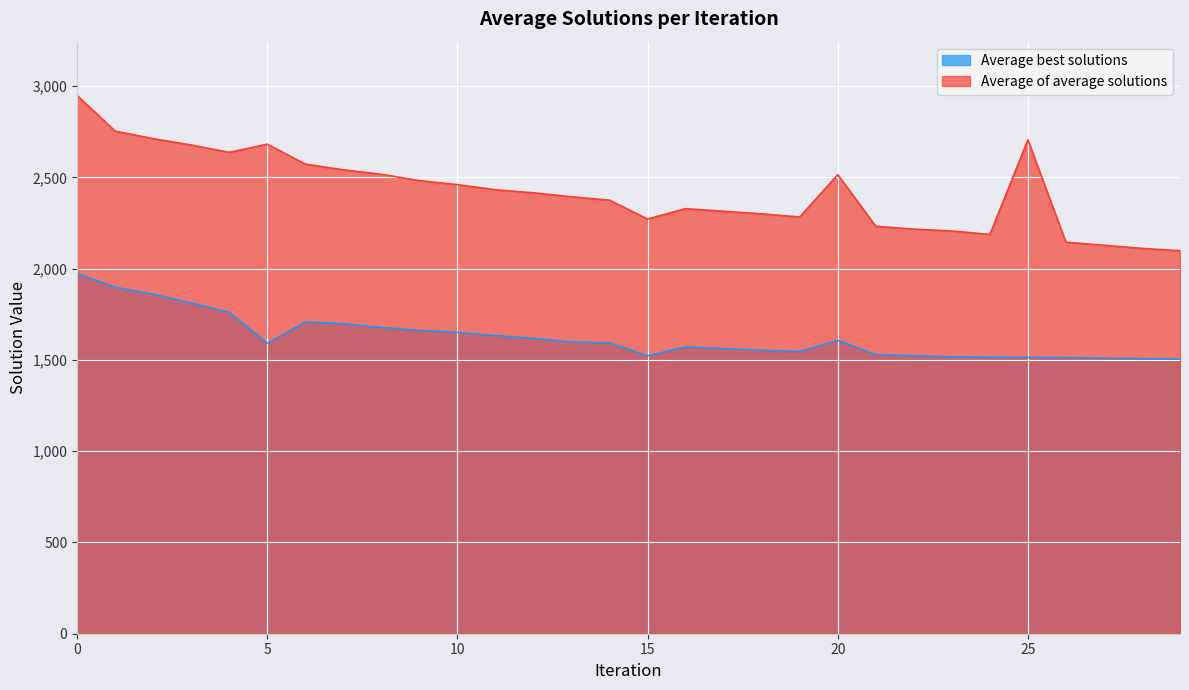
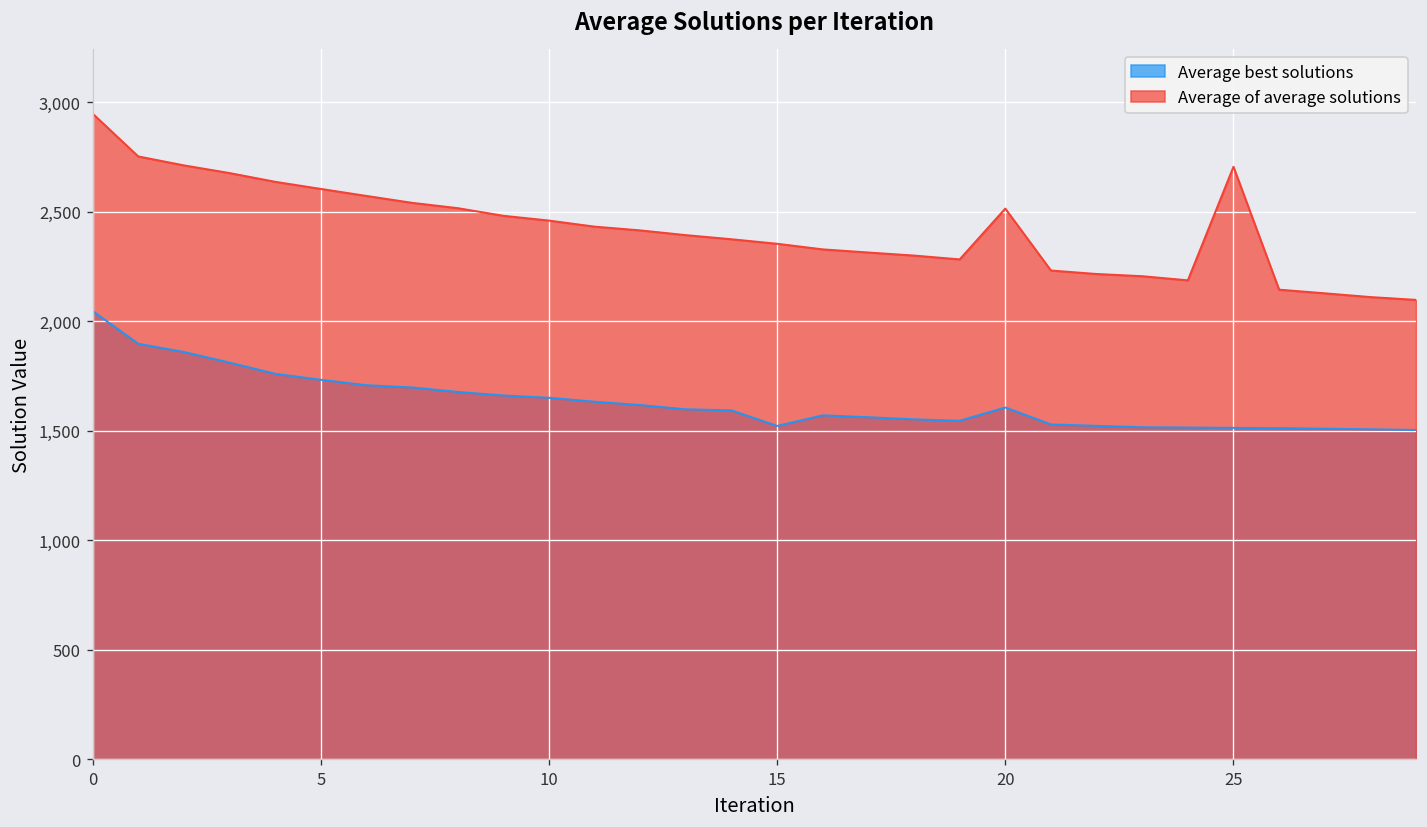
  {
    "Average best solutions": {
-     "0": "1,970",
-     "5": "1,590",
+     "0": "2,050",
+     "5": "1,730",
      "10": "1,650",
      "15": "1,520",
      "20": "1,610",
      "25": "1,510"
    },
    "Average of average solutions": {
      "0": "2,950",
-     "5": "2,680",
+     "5": "2,600",
      "10": "2,460",
-     "15": "2,270",
+     "15": "2,350",
      "20": "2,520",
      "25": "2,710"
    }
  }
